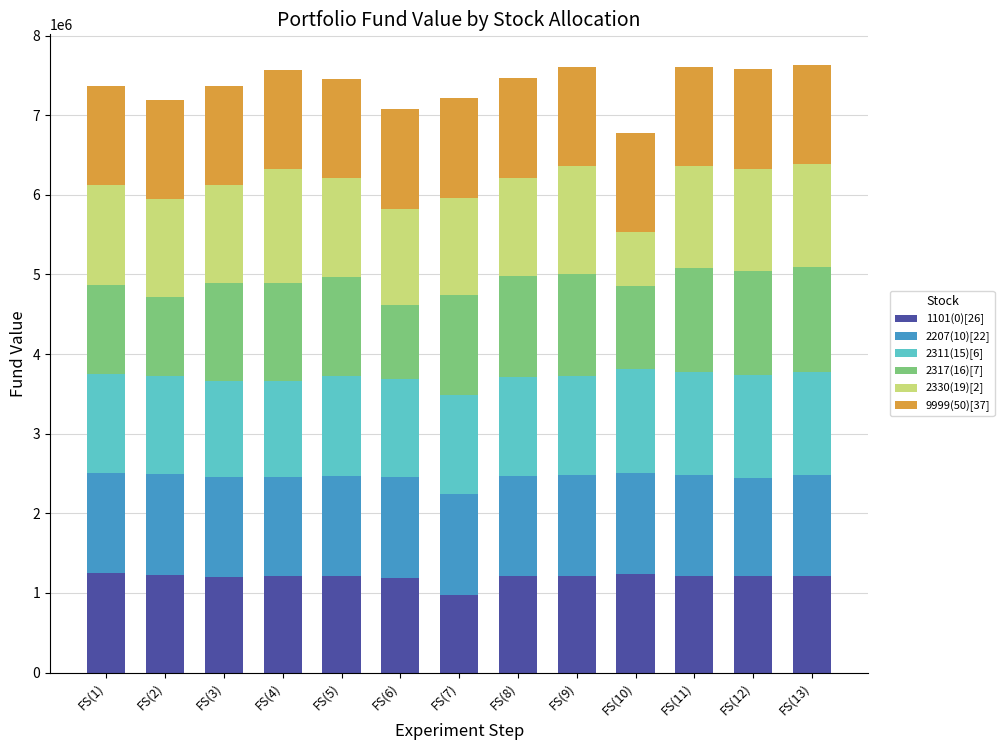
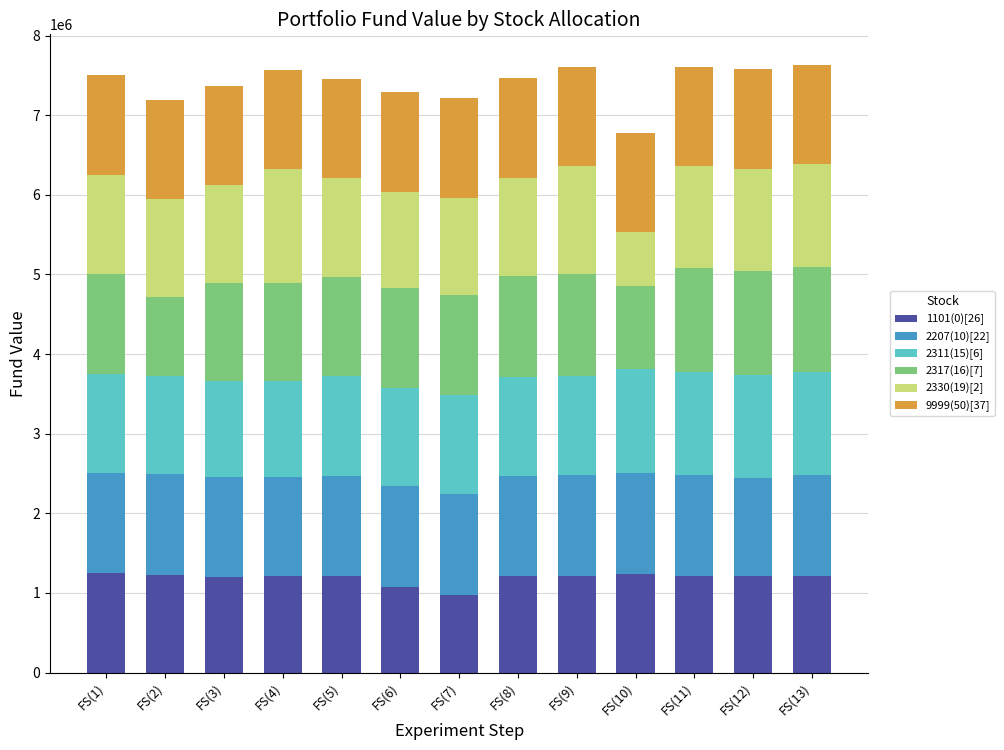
  {
    "1101(0)[26]": {
      "FS(1)": 1300000,
      "FS(2)": 1200000,
      "FS(3)": 1200000,
      "FS(4)": 1200000,
      "FS(5)": 1200000,
-     "FS(6)": 1200000,
+     "FS(6)": 1100000,
      "FS(7)": 1000000,
      "FS(8)": 1200000,
      "FS(9)": 1200000,
      "FS(10)": 1200000,
      "FS(11)": 1200000,
      "FS(12)": 1200000,
      "FS(13)": 1200000
    },
    "2317(16)[7]": {
-     "FS(1)": 1100000,
+     "FS(1)": 1300000,
      "FS(2)": 1000000,
      "FS(3)": 1200000,
      "FS(4)": 1200000,
      "FS(5)": 1200000,
-     "FS(6)": 900000,
+     "FS(6)": 1300000,
      "FS(7)": 1300000,
      "FS(8)": 1300000,
      "FS(9)": 1300000,
      "FS(10)": 1000000,
      "FS(11)": 1300000,
      "FS(12)": 1300000,
      "FS(13)": 1300000
    },
    "2330(19)[2]": {
      "FS(1)": 1300000,
      "FS(2)": 1200000,
      "FS(3)": 1200000,
      "FS(4)": 1400000,
      "FS(5)": 1200000,
      "FS(6)": 1200000,
      "FS(7)": 1200000,
      "FS(8)": 1200000,
      "FS(9)": 1300000,
      "FS(10)": 700000,
      "FS(11)": 1300000,
      "FS(12)": 1300000,
      "FS(13)": 1300000
    },
    "9999(50)[37]": {
      "FS(1)": 1300000,
      "FS(2)": 1300000,
      "FS(3)": 1300000,
      "FS(4)": 1300000,
      "FS(5)": 1300000,
      "FS(6)": 1300000,
      "FS(7)": 1300000,
      "FS(8)": 1300000,
      "FS(9)": 1300000,
      "FS(10)": 1300000,
      "FS(11)": 1300000,
      "FS(12)": 1300000,
      "FS(13)": 1300000
    }
  }
